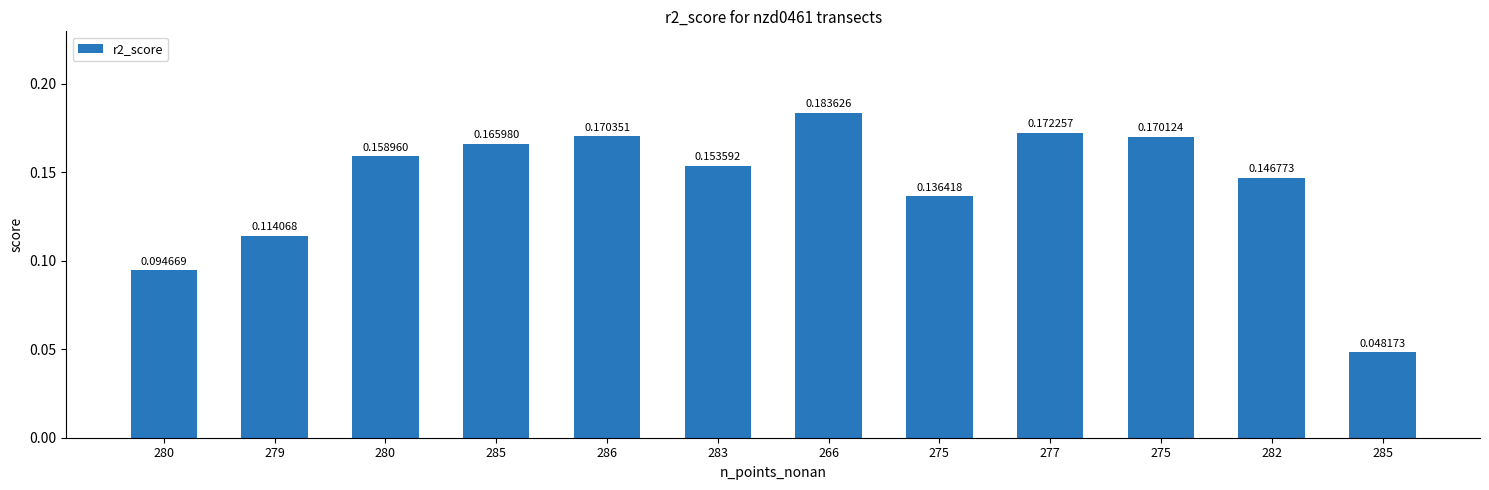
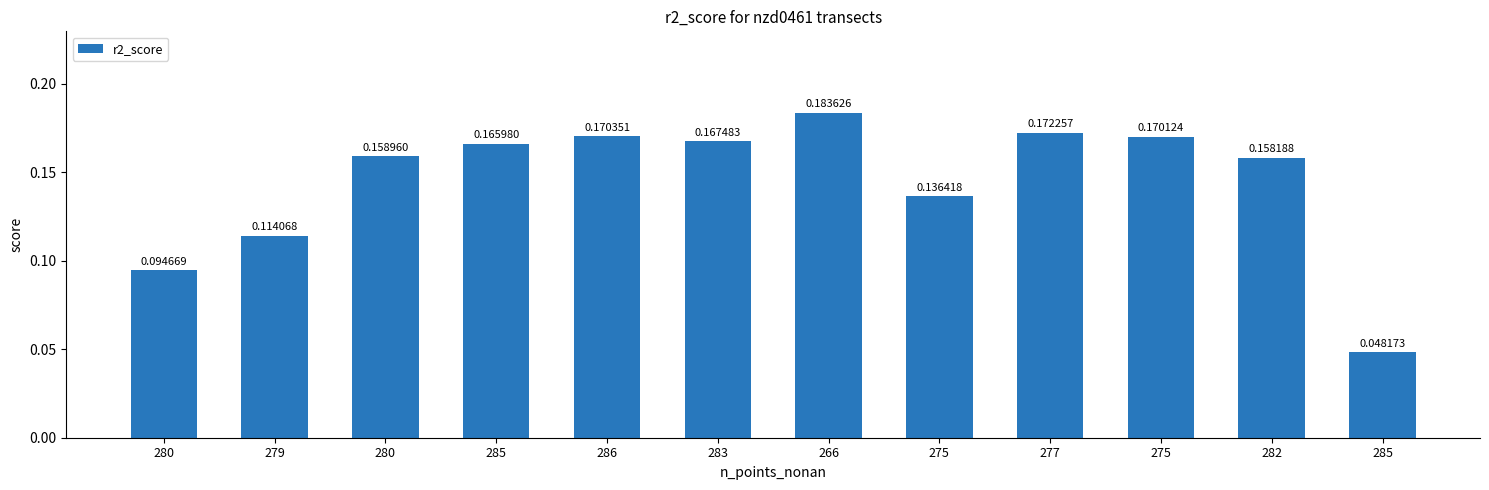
  {
    "279": 0.114068,
    "286": 0.170351,
-   "283": 0.153592,
+   "283": 0.167483,
    "266": 0.183626,
    "277": 0.172257,
-   "282": 0.146773
+   "282": 0.158188
  }
